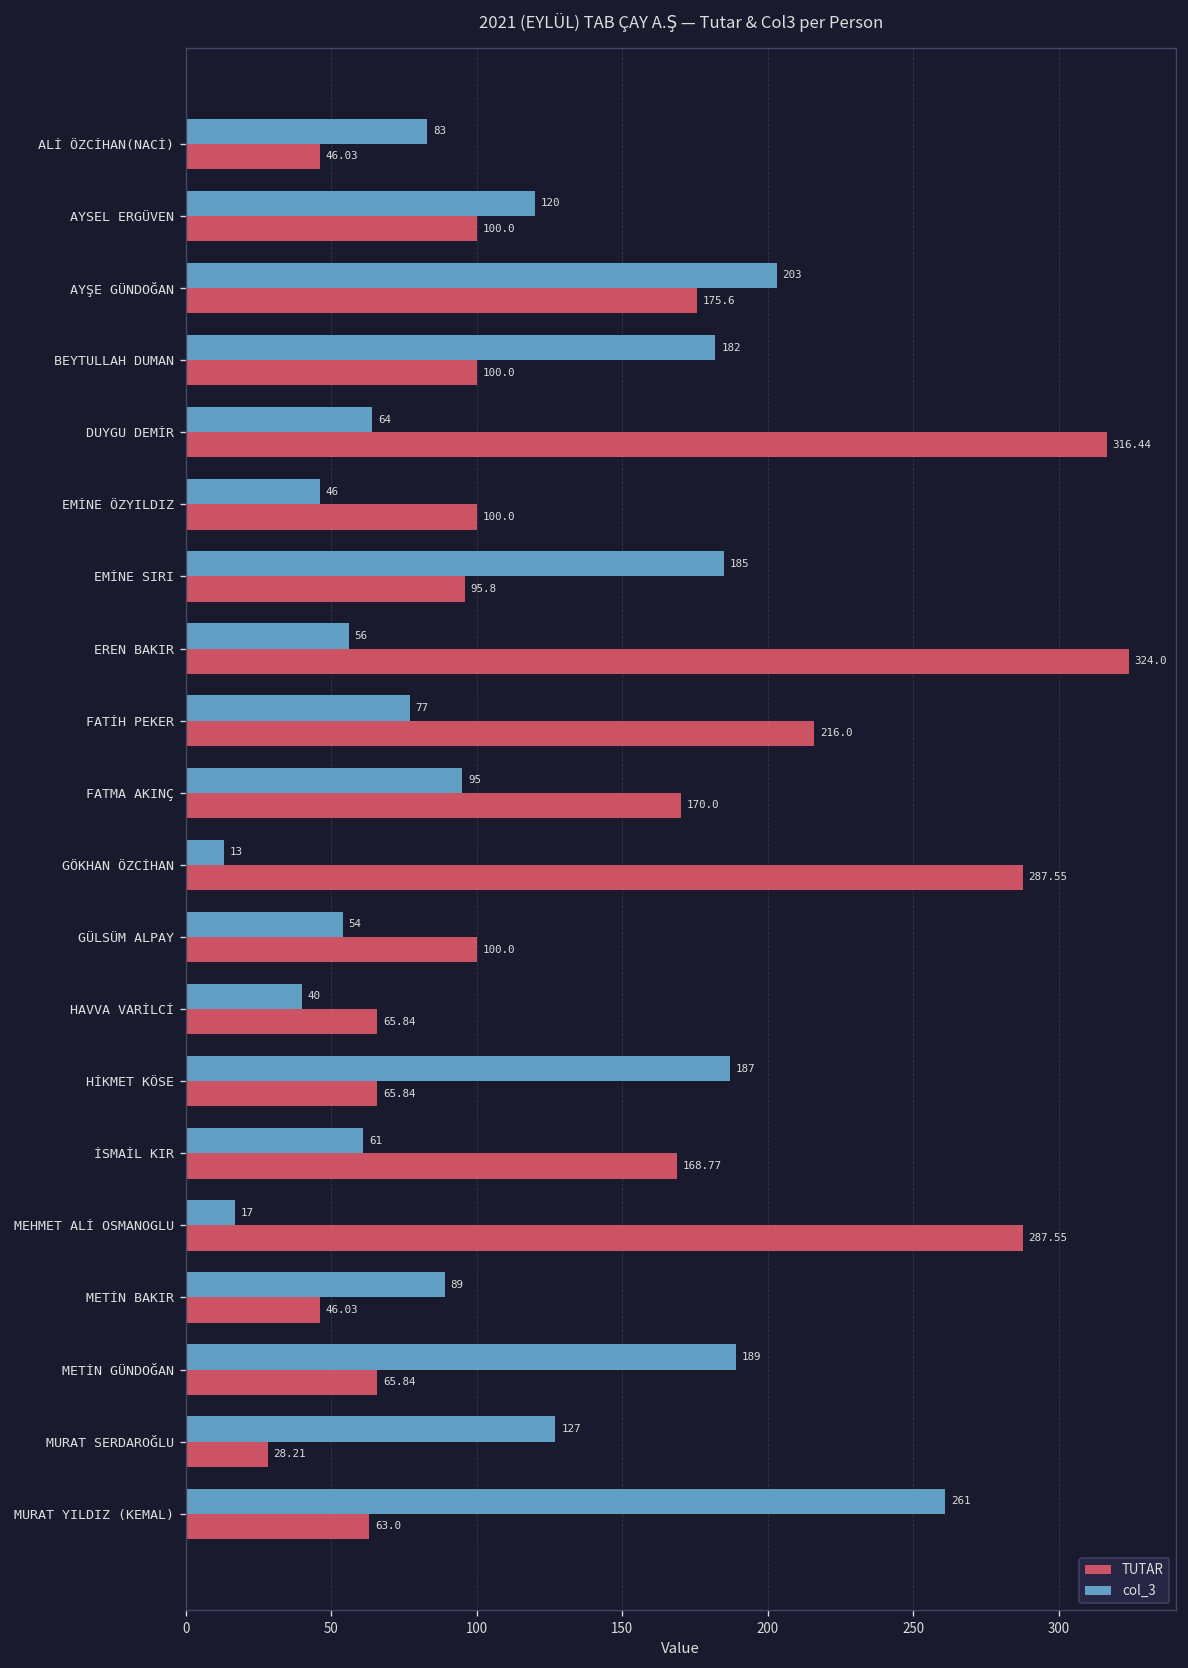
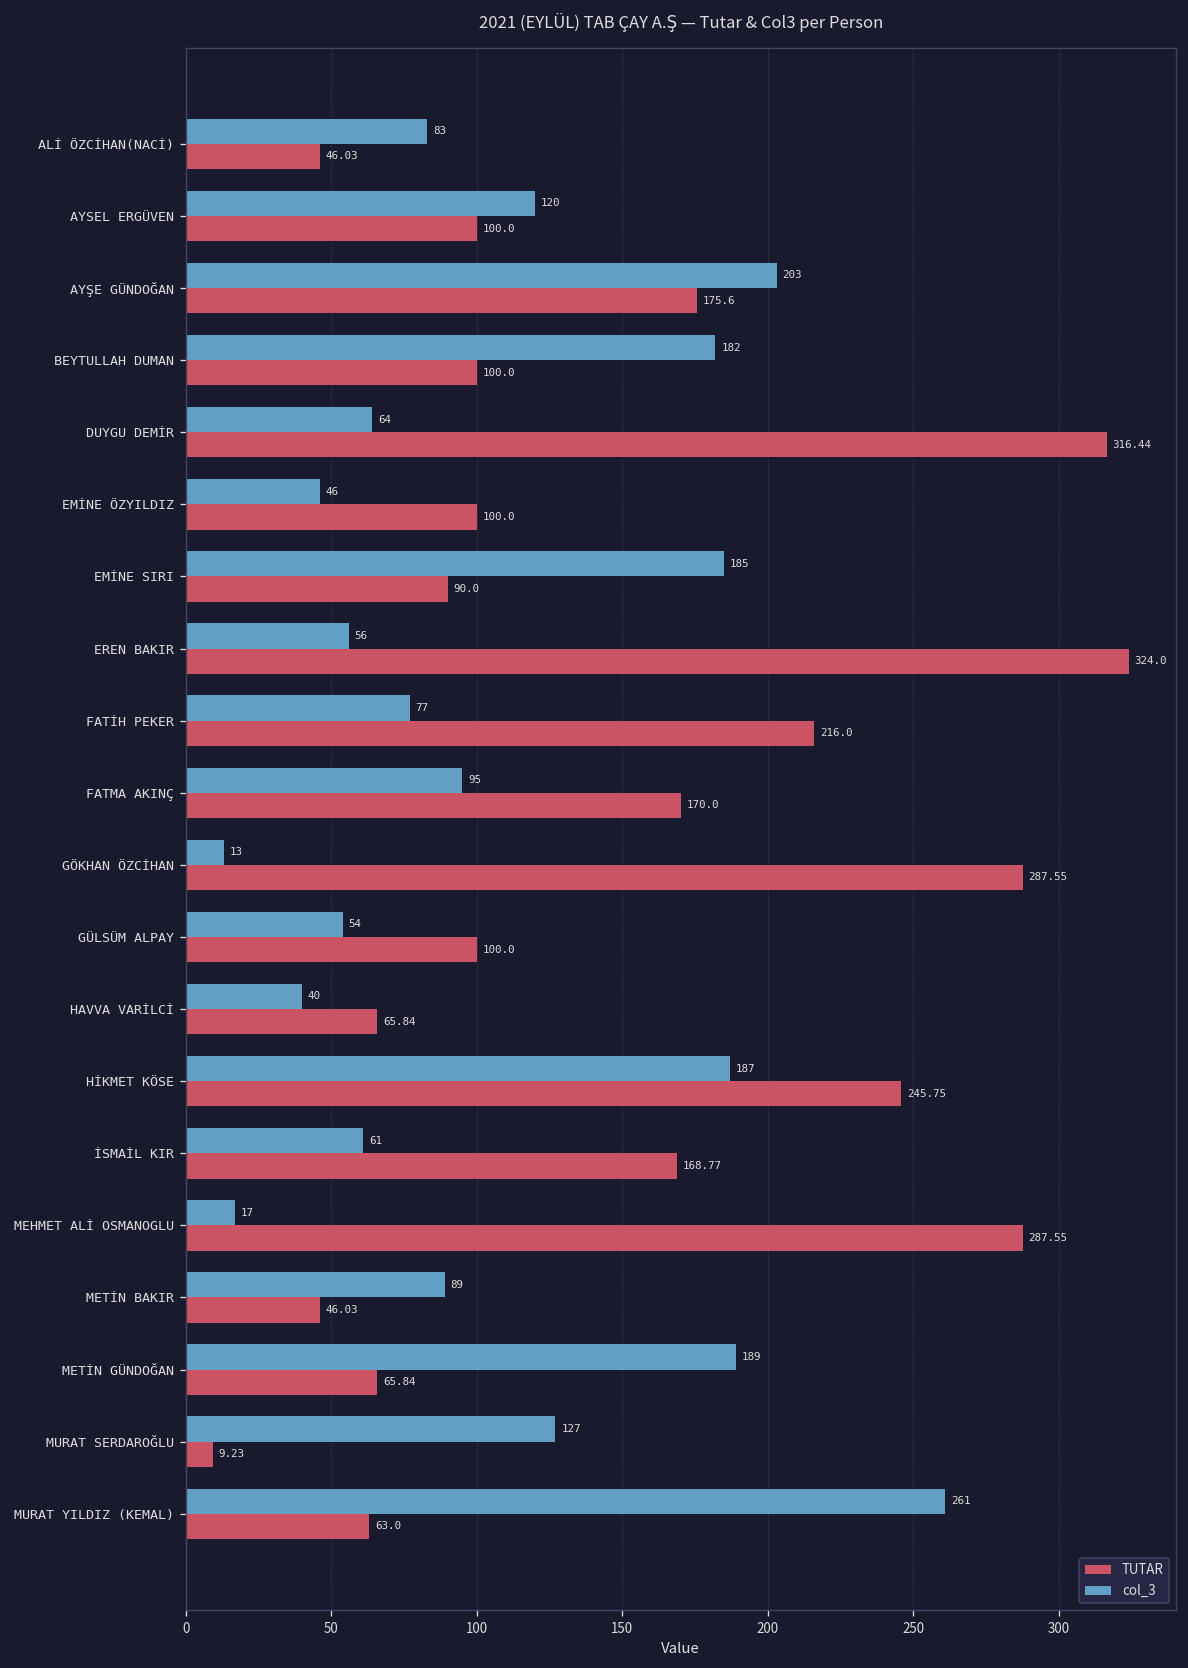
  {
    "TUTAR": {
      "ALİ ÖZCİHAN(NACİ)": 46.03,
      "AYSEL ERGÜVEN": 100.0,
      "AYŞE GÜNDOĞAN": 175.6,
      "BEYTULLAH DUMAN": 100.0,
      "DUYGU DEMİR": 316.44,
      "EMİNE ÖZYILDIZ": 100.0,
-     "EMİNE SIRI": 95.8,
+     "EMİNE SIRI": 90.0,
      "EREN BAKIR": 324.0,
      "FATİH PEKER": 216.0,
      "FATMA AKINÇ": 170.0,
      "GÖKHAN ÖZCİHAN": 287.55,
      "GÜLSÜM ALPAY": 100.0,
      "HAVVA VARİLCİ": 65.84,
-     "HİKMET KÖSE": 65.84,
+     "HİKMET KÖSE": 245.75,
      "İSMAİL KIR": 168.77,
      "MEHMET ALİ OSMANOGLU": 287.55,
      "METİN BAKIR": 46.03,
      "METİN GÜNDOĞAN": 65.84,
-     "MURAT SERDAROĞLU": 28.21,
+     "MURAT SERDAROĞLU": 9.23,
      "MURAT YILDIZ (KEMAL)": 63.0
    },
    "col_3": {
      "ALİ ÖZCİHAN(NACİ)": 83,
      "AYSEL ERGÜVEN": 120,
      "AYŞE GÜNDOĞAN": 203,
      "BEYTULLAH DUMAN": 182,
      "DUYGU DEMİR": 64,
      "EMİNE ÖZYILDIZ": 46,
      "EMİNE SIRI": 185,
      "EREN BAKIR": 56,
      "FATİH PEKER": 77,
      "FATMA AKINÇ": 95,
      "GÖKHAN ÖZCİHAN": 13,
      "GÜLSÜM ALPAY": 54,
      "HAVVA VARİLCİ": 40,
      "HİKMET KÖSE": 187,
      "İSMAİL KIR": 61,
      "MEHMET ALİ OSMANOGLU": 17,
      "METİN BAKIR": 89,
      "METİN GÜNDOĞAN": 189,
      "MURAT SERDAROĞLU": 127,
      "MURAT YILDIZ (KEMAL)": 261
    }
  }
